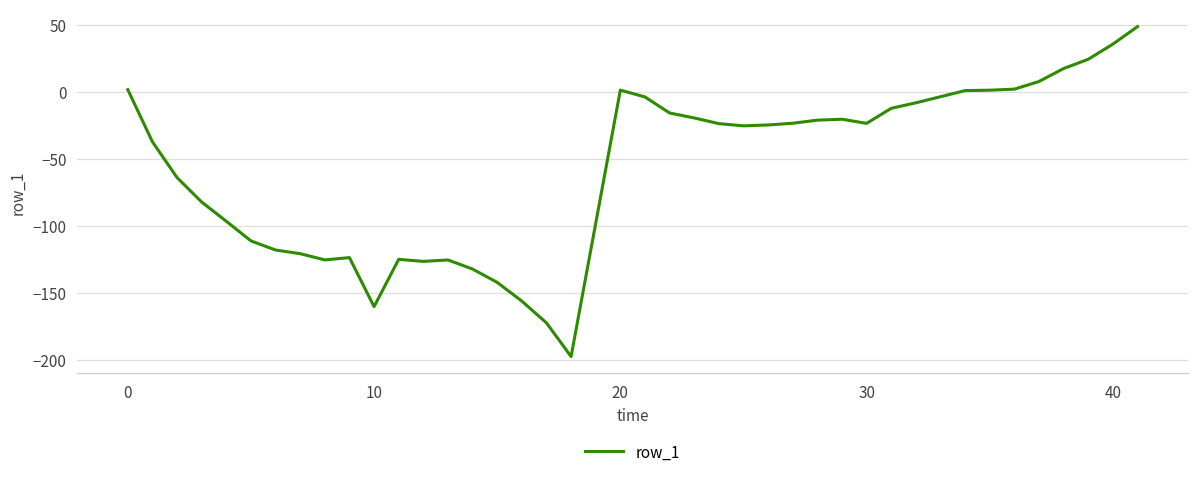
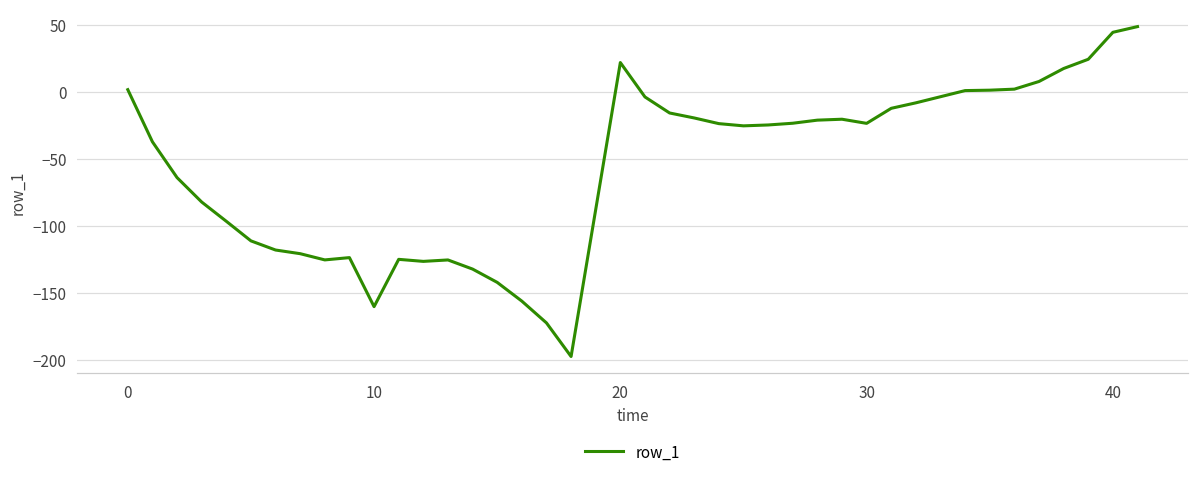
  {
    "0": 1,
    "10": -160,
-   "20": 1,
+   "20": 22,
    "30": -24,
-   "40": 35
+   "40": 44
  }
